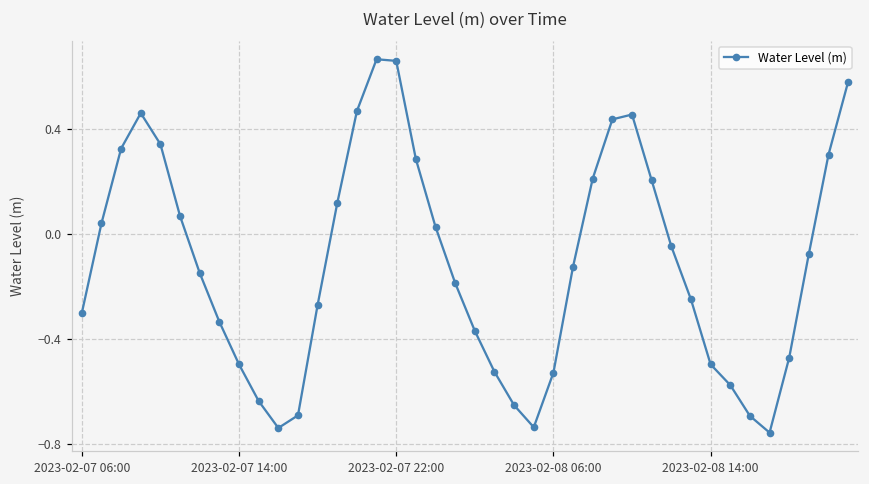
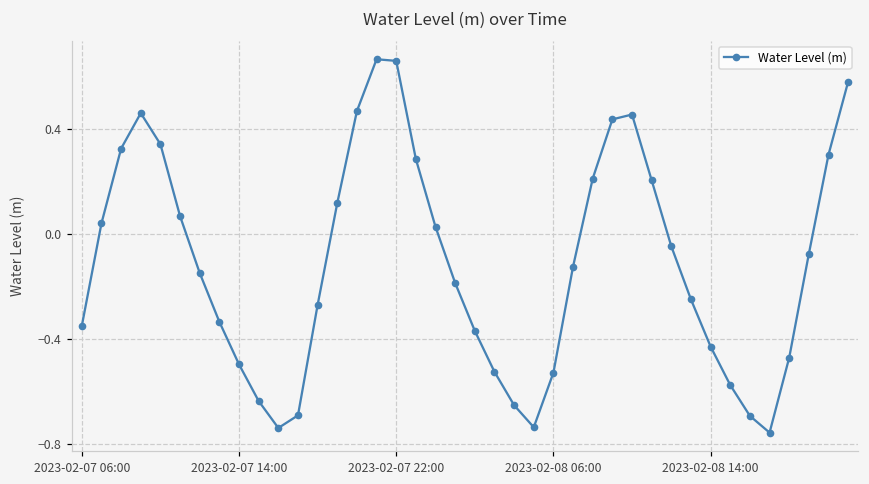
  {
-   "2023-02-07 06:00": -0.30,
+   "2023-02-07 06:00": -0.35,
    "2023-02-07 14:00": -0.50,
    "2023-02-07 22:00": 0.66,
    "2023-02-08 06:00": -0.53,
-   "2023-02-08 14:00": -0.50
+   "2023-02-08 14:00": -0.43
  }
